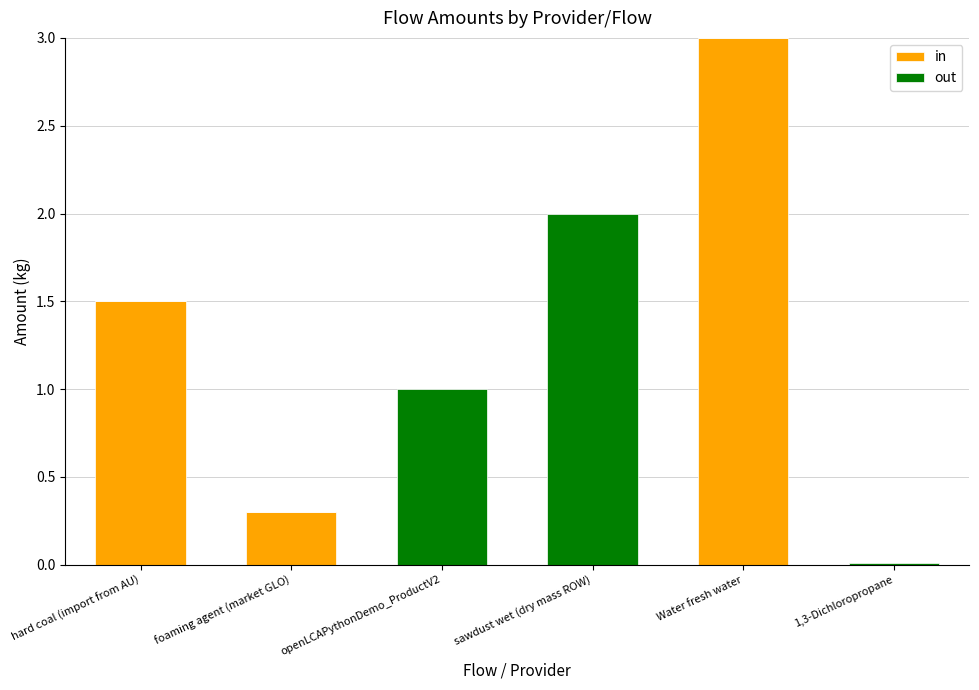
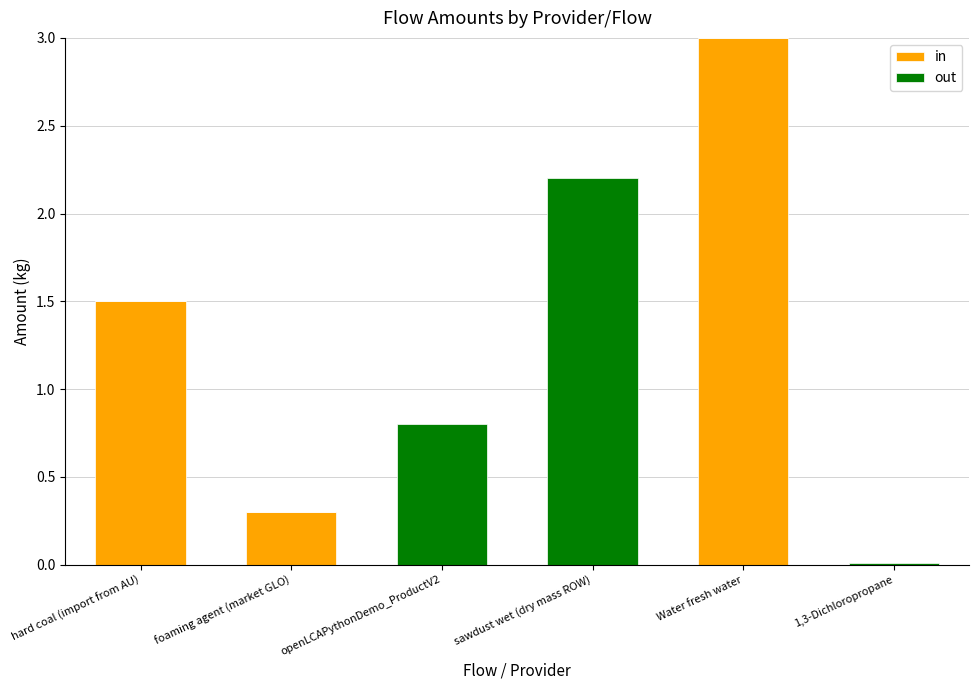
  {
    "in": {
      "hard coal (import from AU)": 1.5,
      "foaming agent (market GLO)": 0.3,
      "openLCAPythonDemo_ProductV2": 0.0,
      "sawdust wet (dry mass ROW)": 0.0,
      "Water fresh water": 3.0,
      "1,3-Dichloropropane": 0.0
    },
    "out": {
-     "openLCAPythonDemo_ProductV2": 1.0,
-     "sawdust wet (dry mass ROW)": 2.0
+     "openLCAPythonDemo_ProductV2": 0.8,
+     "sawdust wet (dry mass ROW)": 2.2
    }
  }
